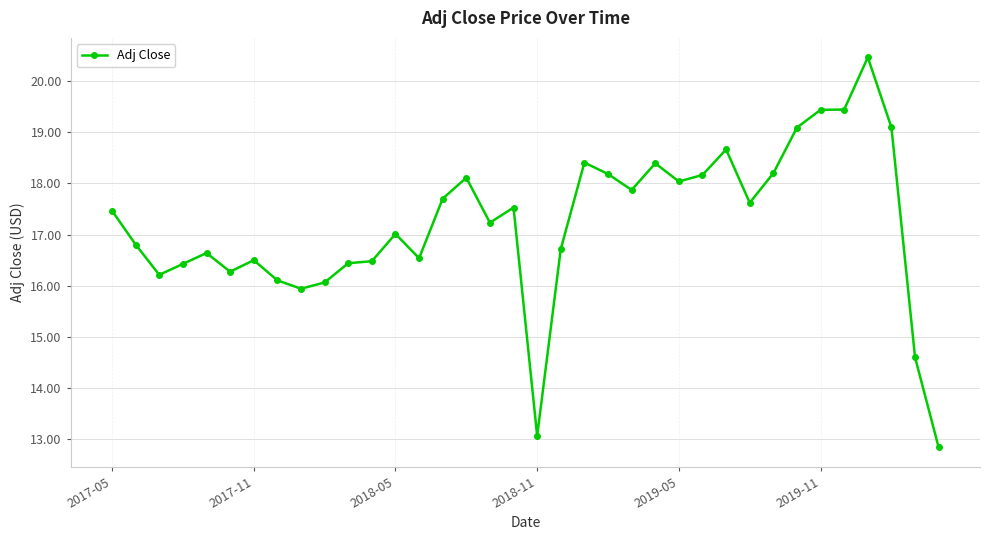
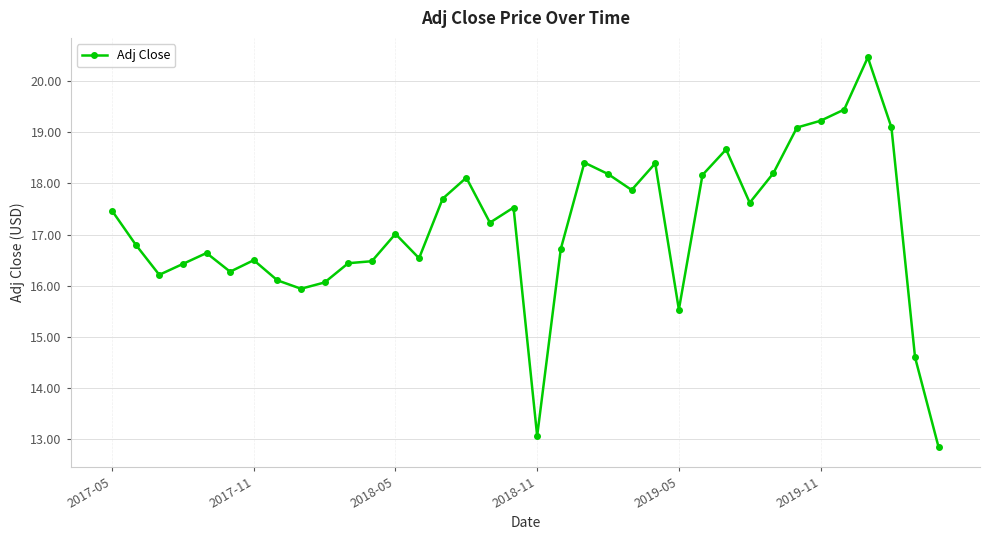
  {
    "2017-05": 17.5,
    "2017-11": 16.5,
    "2018-05": 17.0,
    "2018-11": 13.1,
-   "2019-05": 18.0,
-   "2019-11": 19.4
+   "2019-05": 15.5,
+   "2019-11": 19.2
  }
